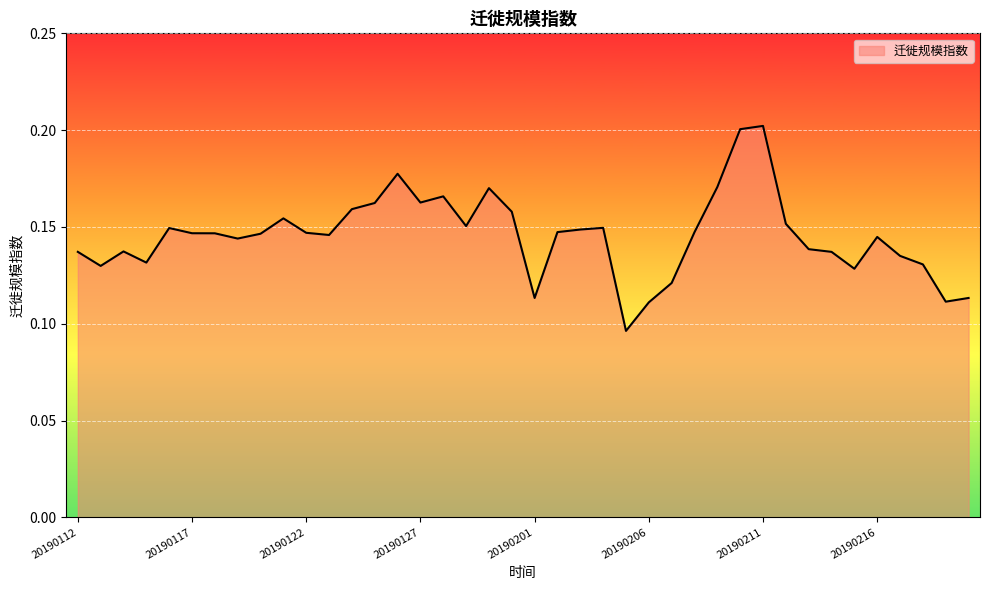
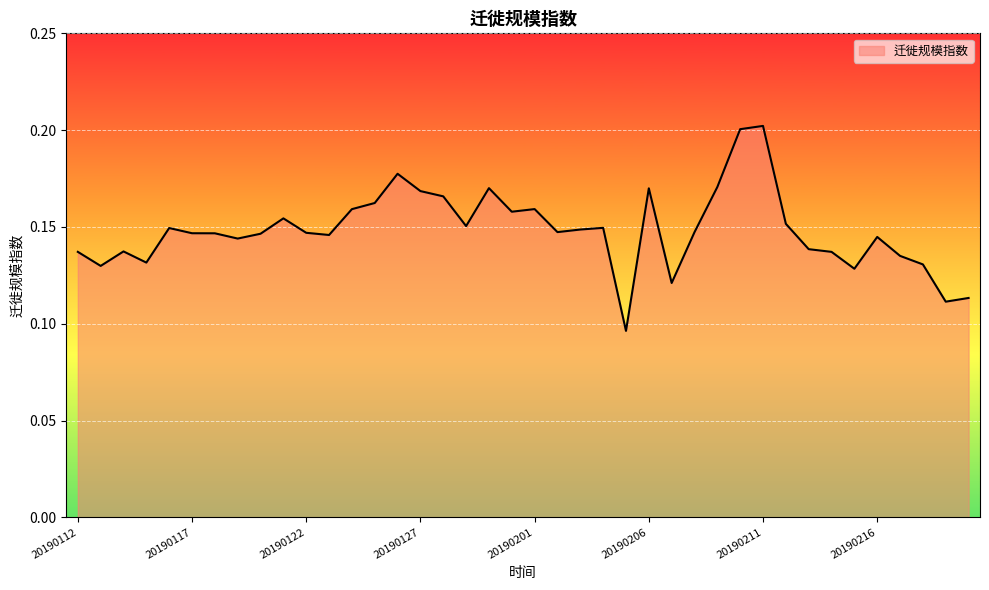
  {
    "20190112": 0.137,
    "20190117": 0.147,
    "20190122": 0.147,
-   "20190127": 0.163,
-   "20190201": 0.113,
-   "20190206": 0.111,
+   "20190127": 0.169,
+   "20190201": 0.159,
+   "20190206": 0.170,
    "20190211": 0.202,
    "20190216": 0.145
  }
